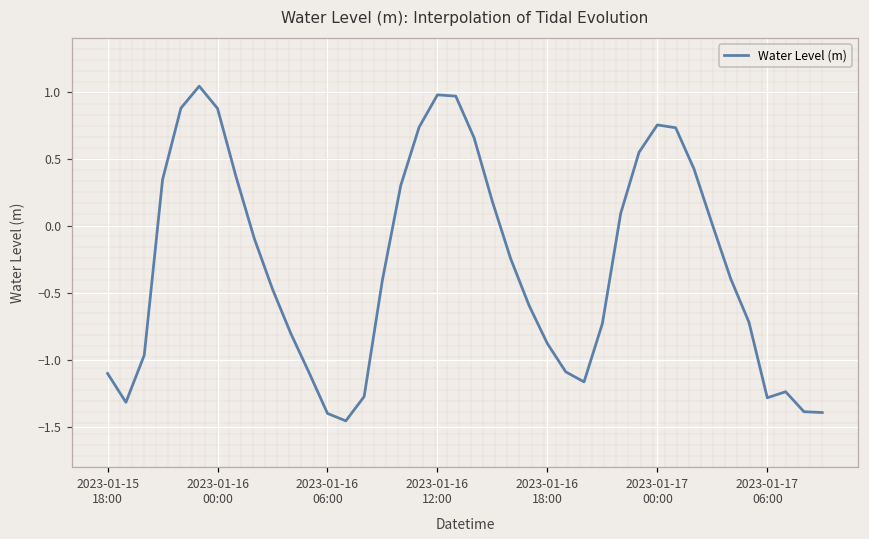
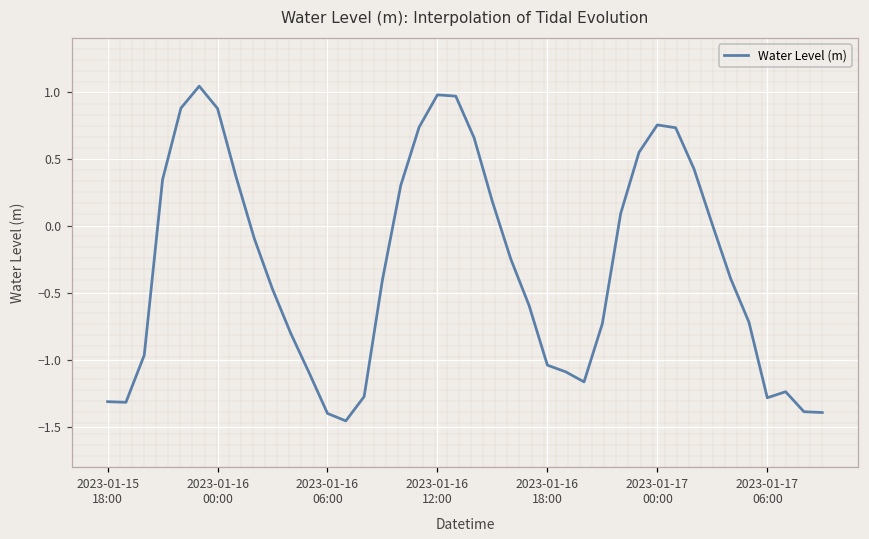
  {
-   "2023-01-15 18:00": -1.10,
+   "2023-01-15 18:00": -1.31,
    "2023-01-16 00:00": 0.88,
    "2023-01-16 06:00": -1.40,
    "2023-01-16 12:00": 0.98,
-   "2023-01-16 18:00": -0.88,
+   "2023-01-16 18:00": -1.04,
    "2023-01-17 00:00": 0.75,
    "2023-01-17 06:00": -1.28
  }
